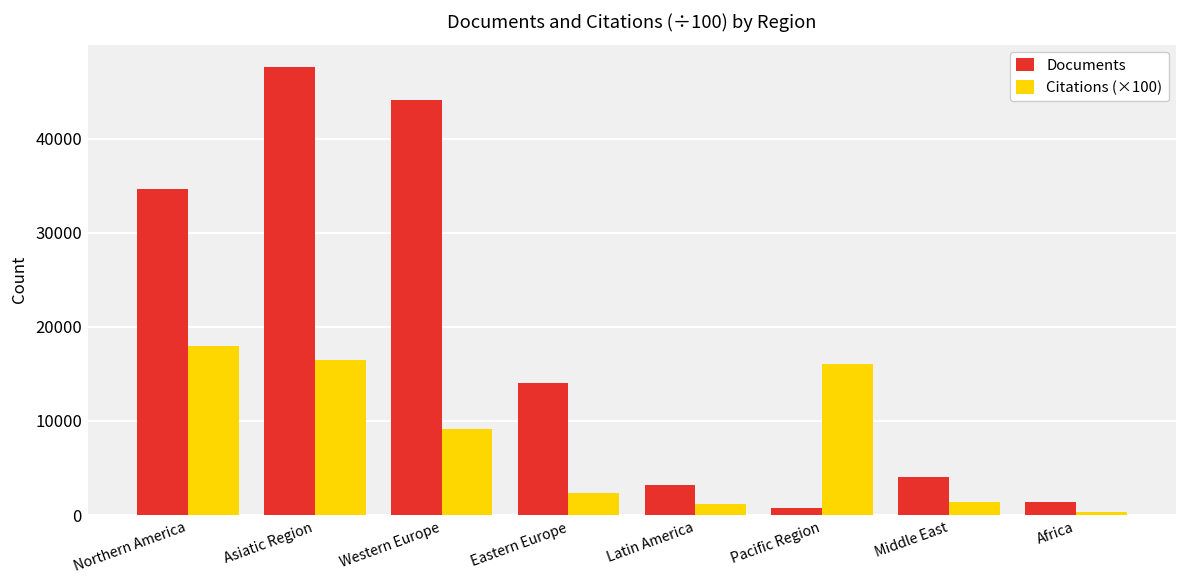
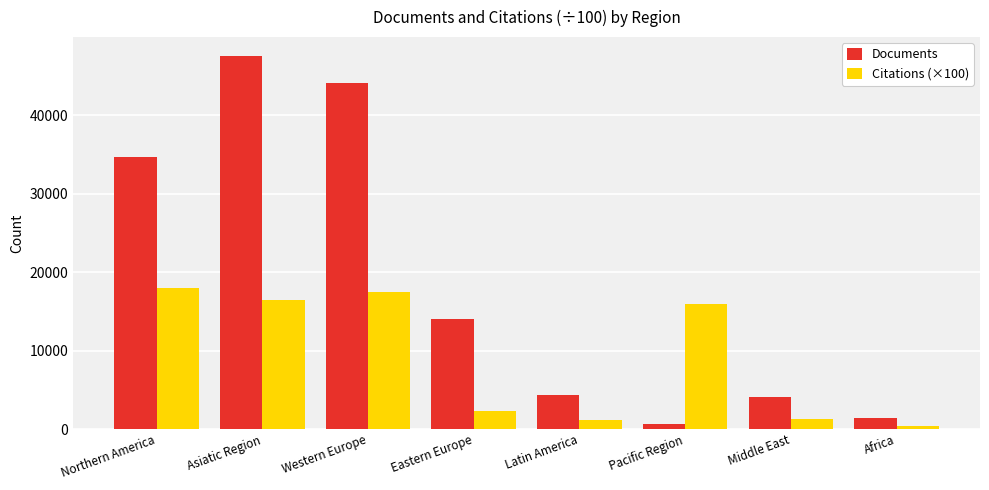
  {
    "Documents": {
      "Northern America": 35000,
      "Asiatic Region": 48000,
      "Western Europe": 44000,
      "Eastern Europe": 14000,
-     "Latin America": 3000,
+     "Latin America": 4000,
      "Pacific Region": 1000,
      "Middle East": 4000,
      "Africa": 1000
    },
    "Citations (×100)": {
      "Northern America": 18000,
      "Asiatic Region": 16000,
-     "Western Europe": 9000,
+     "Western Europe": 18000,
      "Eastern Europe": 2000,
      "Latin America": 1000,
      "Pacific Region": 16000,
      "Middle East": 1000,
      "Africa": 0
    }
  }
